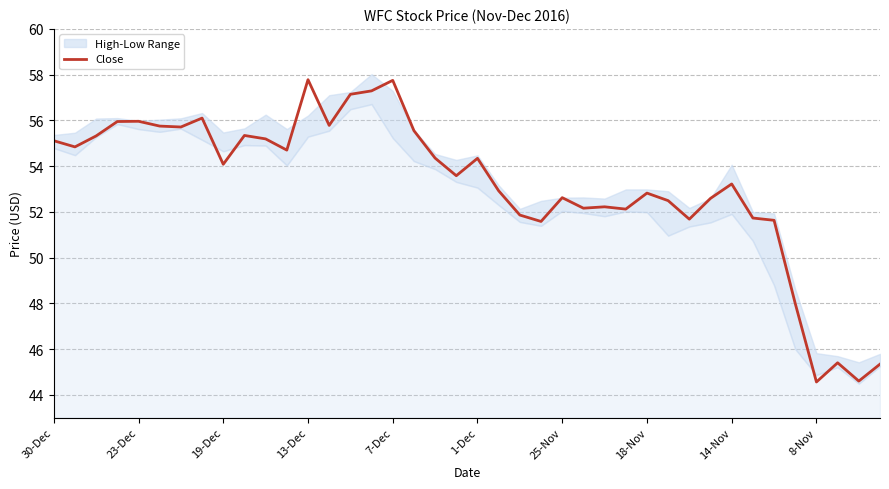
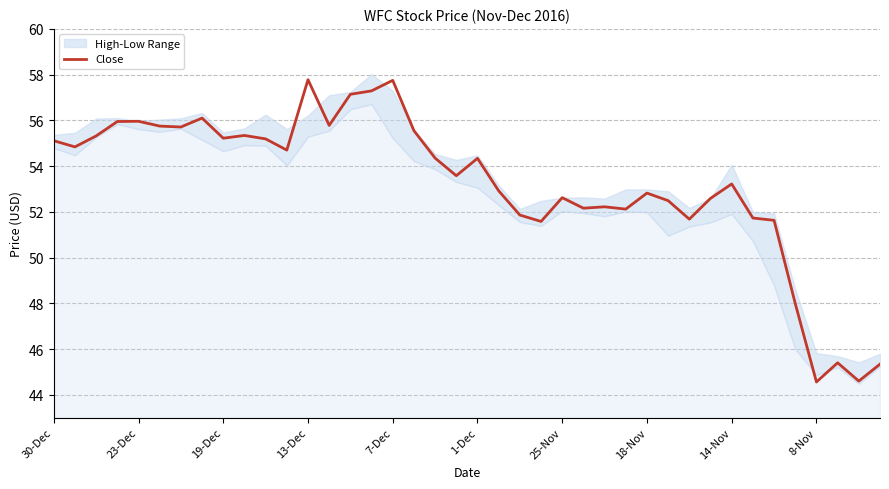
  {
    "Close": {
      "30-Dec": 55.1,
-     "19-Dec": 54.1,
+     "19-Dec": 55.2,
      "13-Dec": 57.8,
      "7-Dec": 57.8,
      "1-Dec": 54.3,
      "18-Nov": 52.8,
      "14-Nov": 53.2,
      "8-Nov": 44.6
    }
  }
